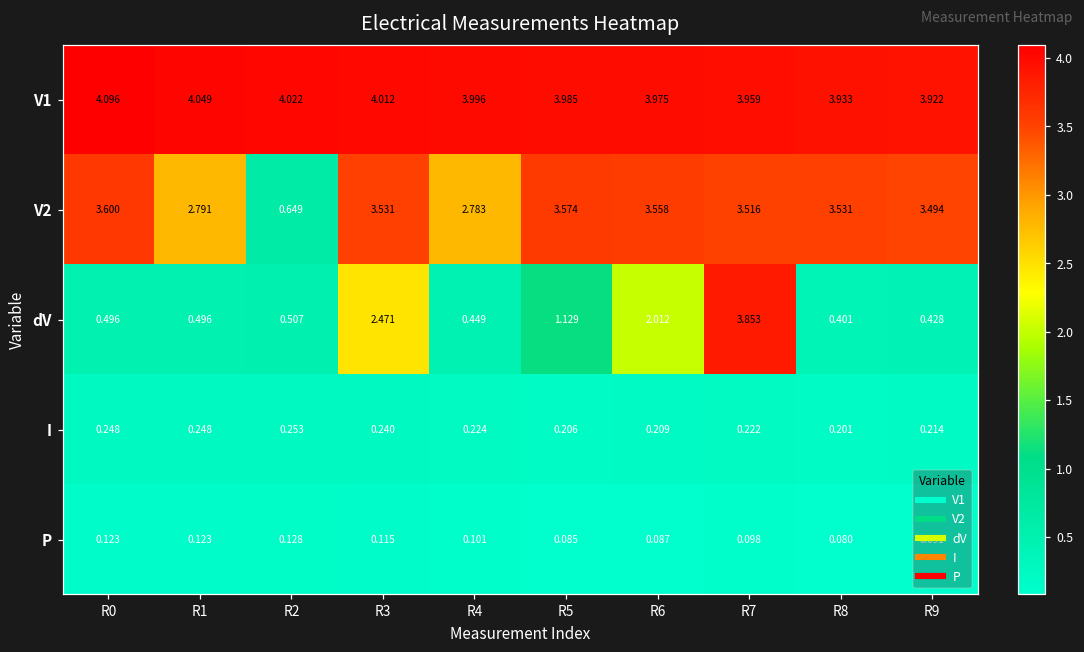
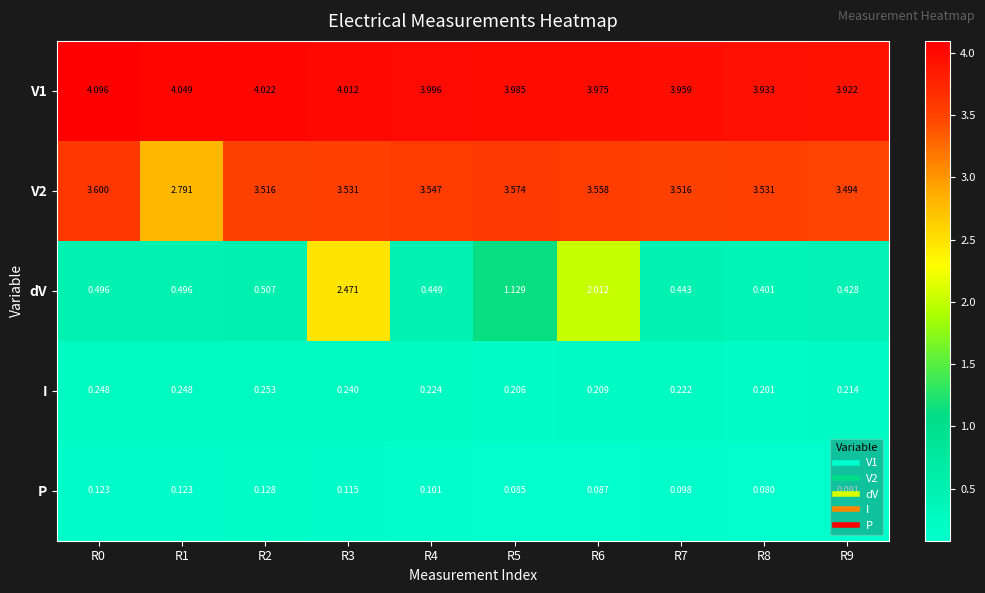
  {
    "V1": {
      "R0": 4.096,
      "R1": 4.049,
      "R2": 4.022,
      "R3": 4.012,
      "R4": 3.996,
      "R5": 3.985,
      "R6": 3.975,
      "R7": 3.959,
      "R8": 3.933,
      "R9": 3.922
    },
    "V2": {
      "R0": 3.600,
      "R1": 2.791,
-     "R2": 0.649,
+     "R2": 3.516,
      "R3": 3.531,
-     "R4": 2.783,
+     "R4": 3.547,
      "R5": 3.574,
      "R6": 3.558,
      "R7": 3.516,
      "R8": 3.531,
      "R9": 3.494
    },
    "dV": {
      "R0": 0.496,
      "R1": 0.496,
      "R2": 0.507,
      "R3": 2.471,
      "R4": 0.449,
      "R5": 1.129,
      "R6": 2.012,
-     "R7": 3.853,
+     "R7": 0.443,
      "R8": 0.401,
      "R9": 0.428
    },
    "I": {
      "R0": 0.248,
      "R1": 0.248,
      "R2": 0.253,
      "R3": 0.240,
      "R4": 0.224,
      "R5": 0.206,
      "R6": 0.209,
      "R7": 0.222,
      "R8": 0.201,
      "R9": 0.214
    },
    "P": {
      "R0": 0.123,
      "R1": 0.123,
      "R2": 0.128,
      "R3": 0.115,
      "R4": 0.101,
      "R5": 0.085,
      "R6": 0.087,
      "R7": 0.098,
      "R8": 0.080
    }
  }
